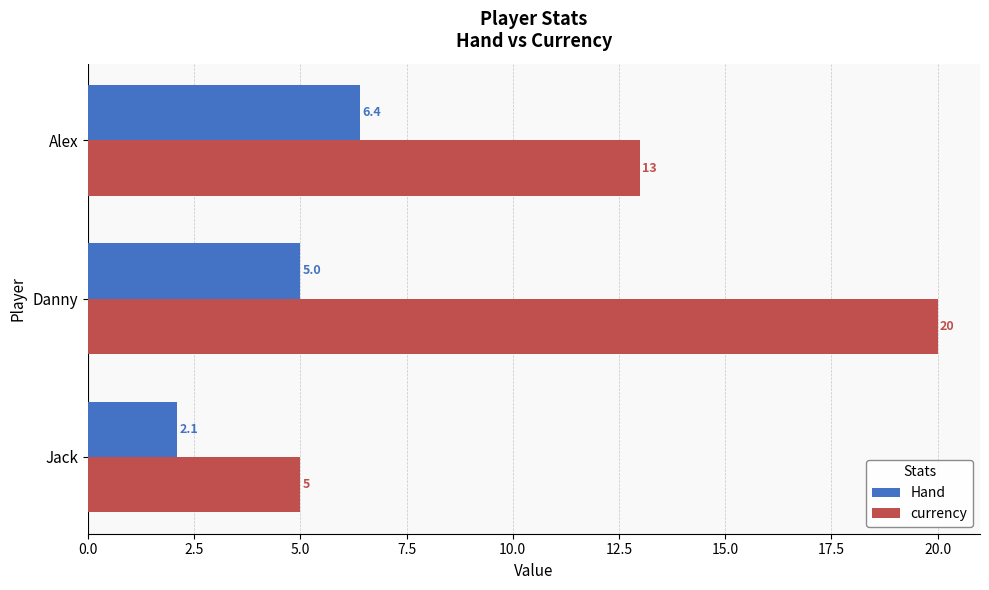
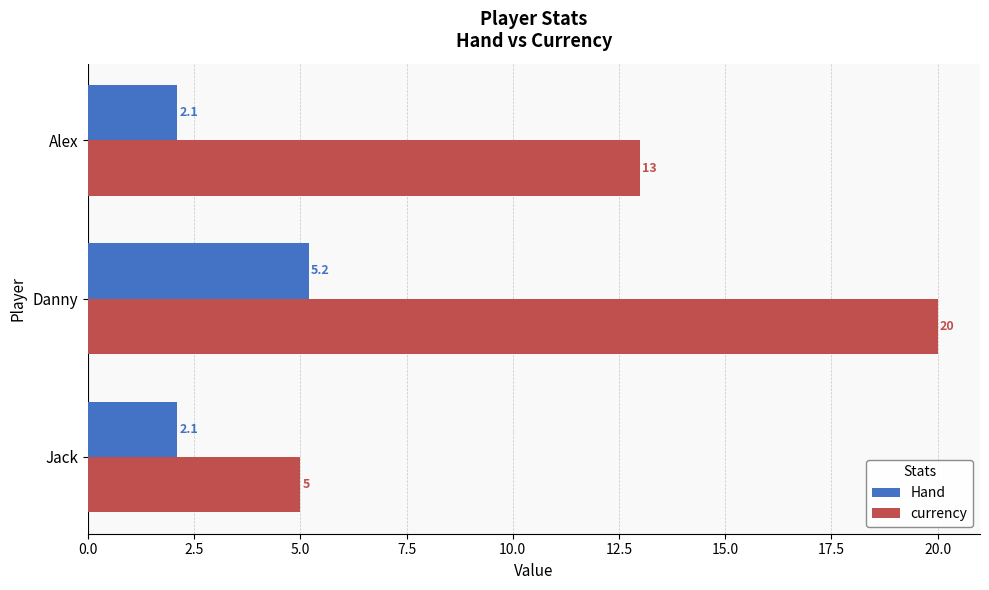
  {
    "Hand": {
-     "Alex": 6.4,
-     "Danny": 5.0,
+     "Alex": 2.1,
+     "Danny": 5.2,
      "Jack": 2.1
    },
    "currency": {
      "Alex": 13,
      "Danny": 20,
      "Jack": 5
    }
  }
